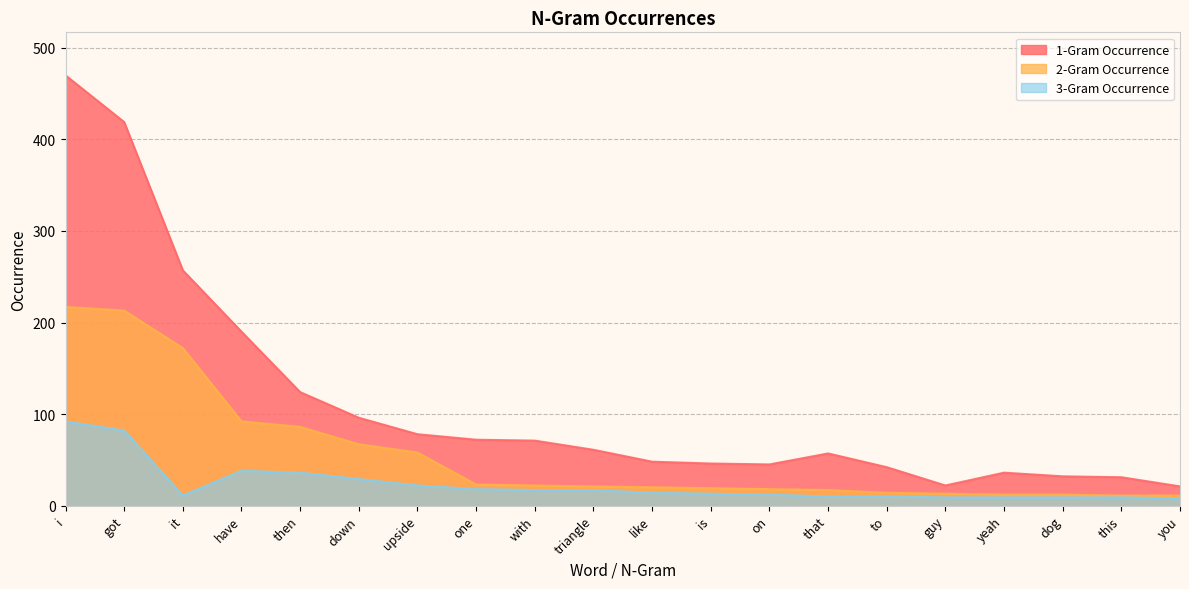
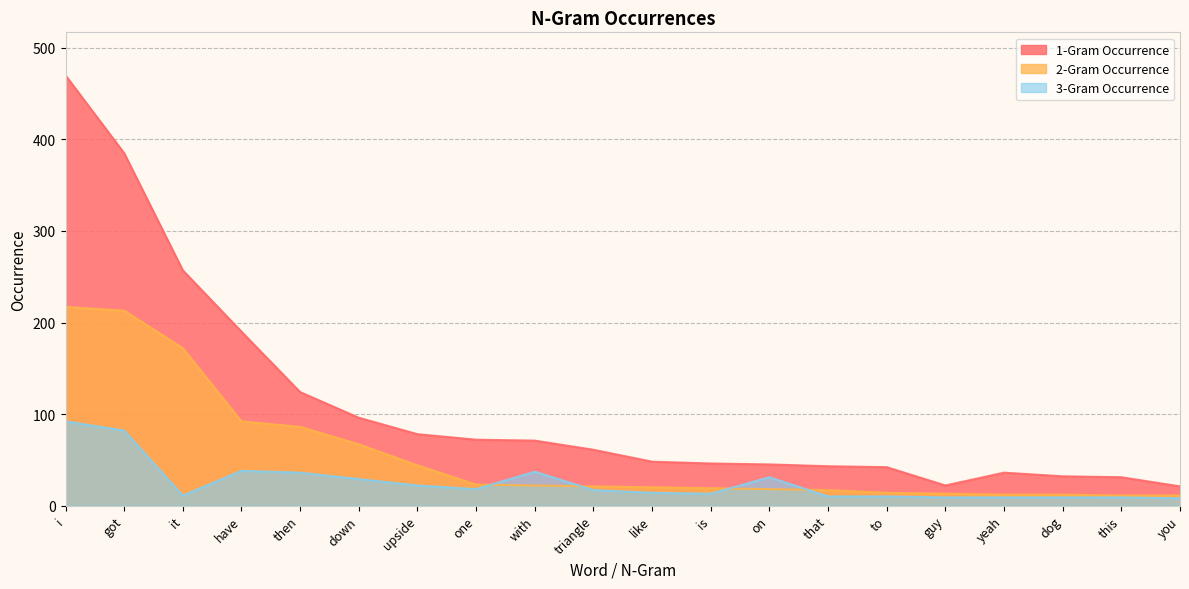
  {
    "1-Gram Occurrence": {
      "i": 470,
-     "got": 420,
+     "got": 390,
      "it": 260,
      "have": 190,
      "then": 120,
      "down": 100,
      "upside": 80,
      "one": 70,
      "with": 70,
      "triangle": 60,
      "like": 50,
      "is": 50,
      "on": 50,
-     "that": 60,
+     "that": 40,
      "to": 40,
      "guy": 20,
      "yeah": 40,
      "dog": 30,
      "this": 30,
      "you": 20
    },
    "2-Gram Occurrence": {
      "i": 220,
      "got": 210,
      "it": 170,
      "have": 90,
      "then": 90,
      "down": 70,
-     "upside": 60,
+     "upside": 40,
      "one": 20,
      "with": 20,
      "triangle": 20,
      "like": 20,
      "is": 20,
      "on": 20,
      "that": 20,
      "to": 10,
      "guy": 10,
      "yeah": 10,
      "dog": 10,
      "you": 10
    },
    "3-Gram Occurrence": {
      "i": 90,
      "got": 80,
      "it": 10,
      "have": 40,
      "then": 40,
      "down": 30,
      "upside": 20,
      "one": 20,
-     "with": 20,
+     "with": 40,
      "triangle": 20,
      "like": 10,
      "is": 10,
-     "on": 10,
+     "on": 30,
      "that": 10,
      "to": 10,
      "guy": 10,
      "yeah": 10,
      "dog": 10,
      "you": 10
    }
  }
